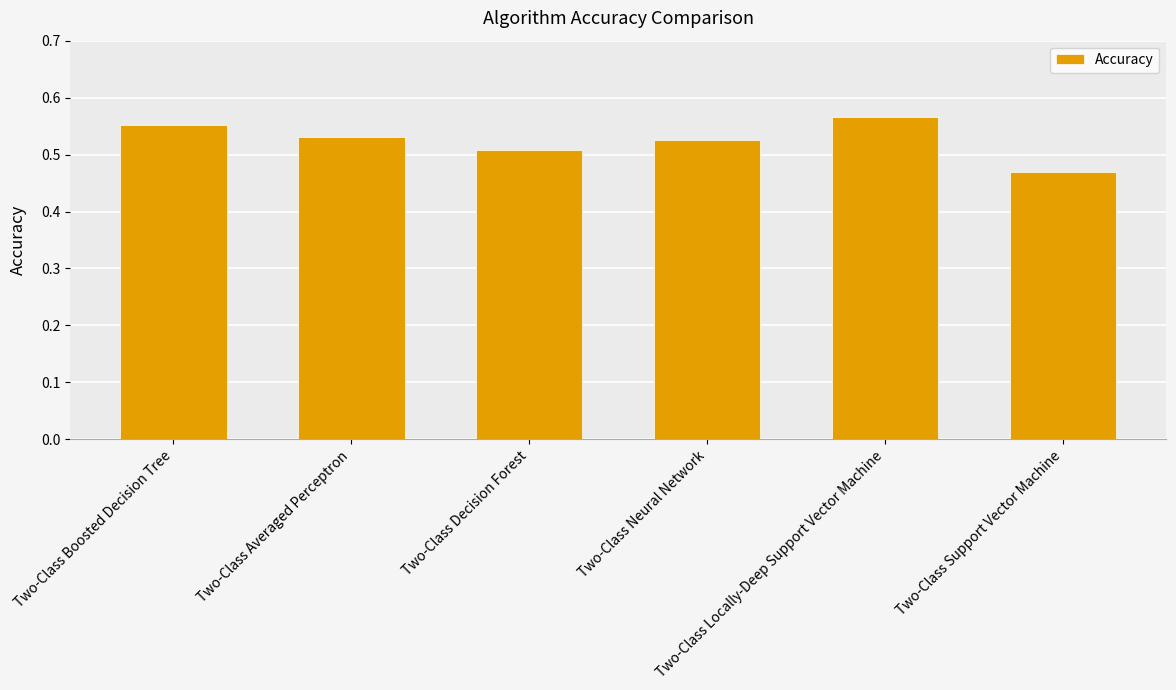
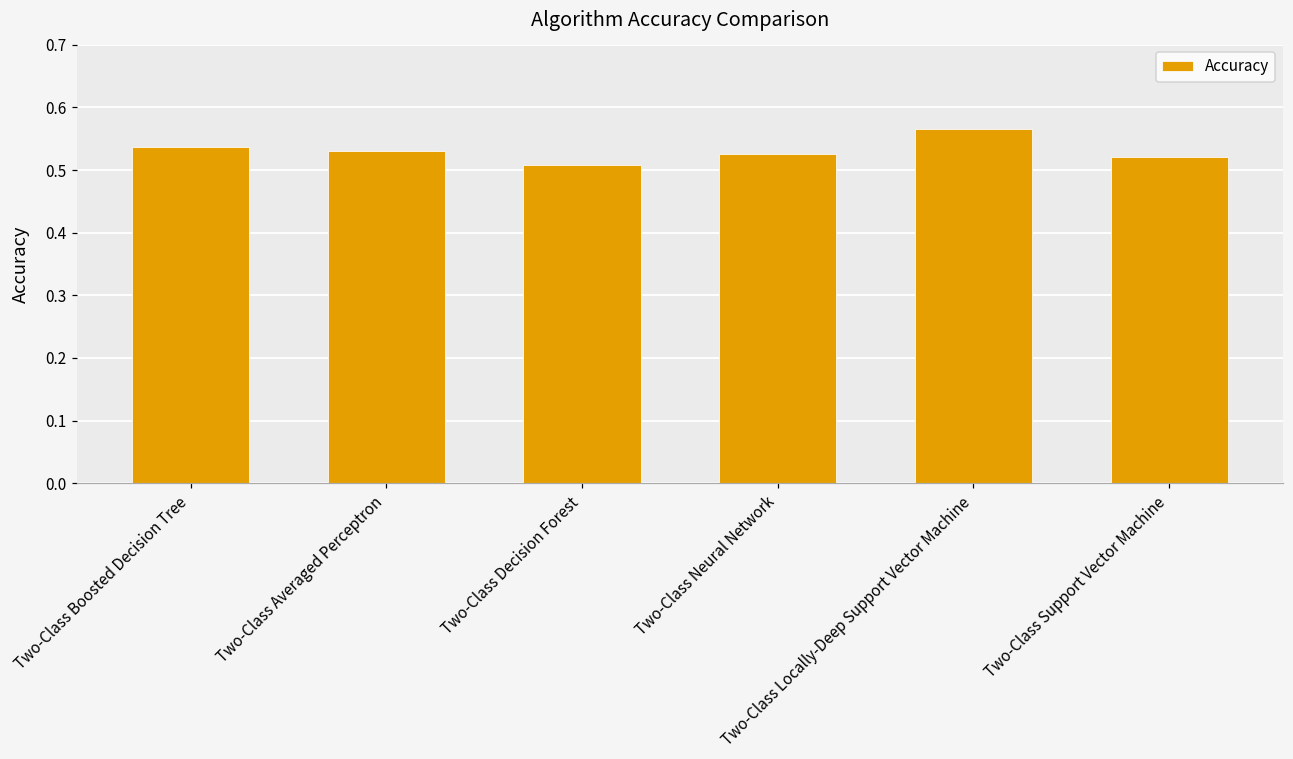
  {
-   "Two-Class Boosted Decision Tree": 0.55,
+   "Two-Class Boosted Decision Tree": 0.54,
    "Two-Class Averaged Perceptron": 0.53,
    "Two-Class Decision Forest": 0.51,
    "Two-Class Neural Network": 0.53,
    "Two-Class Locally-Deep Support Vector Machine": 0.57,
-   "Two-Class Support Vector Machine": 0.47
+   "Two-Class Support Vector Machine": 0.52
  }
